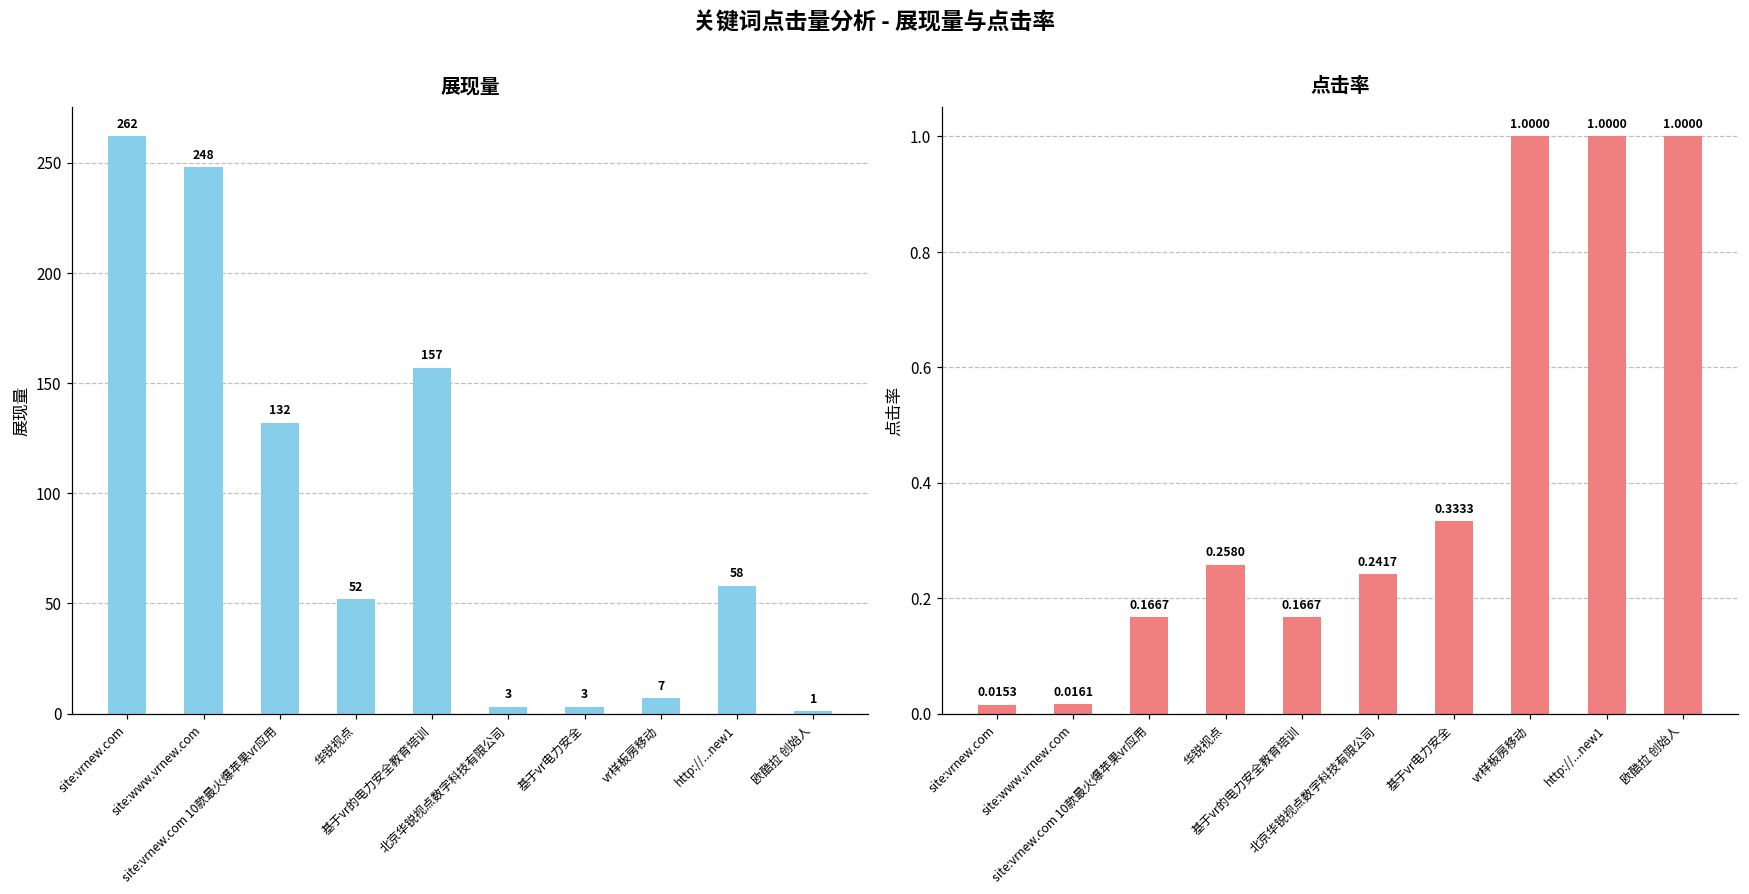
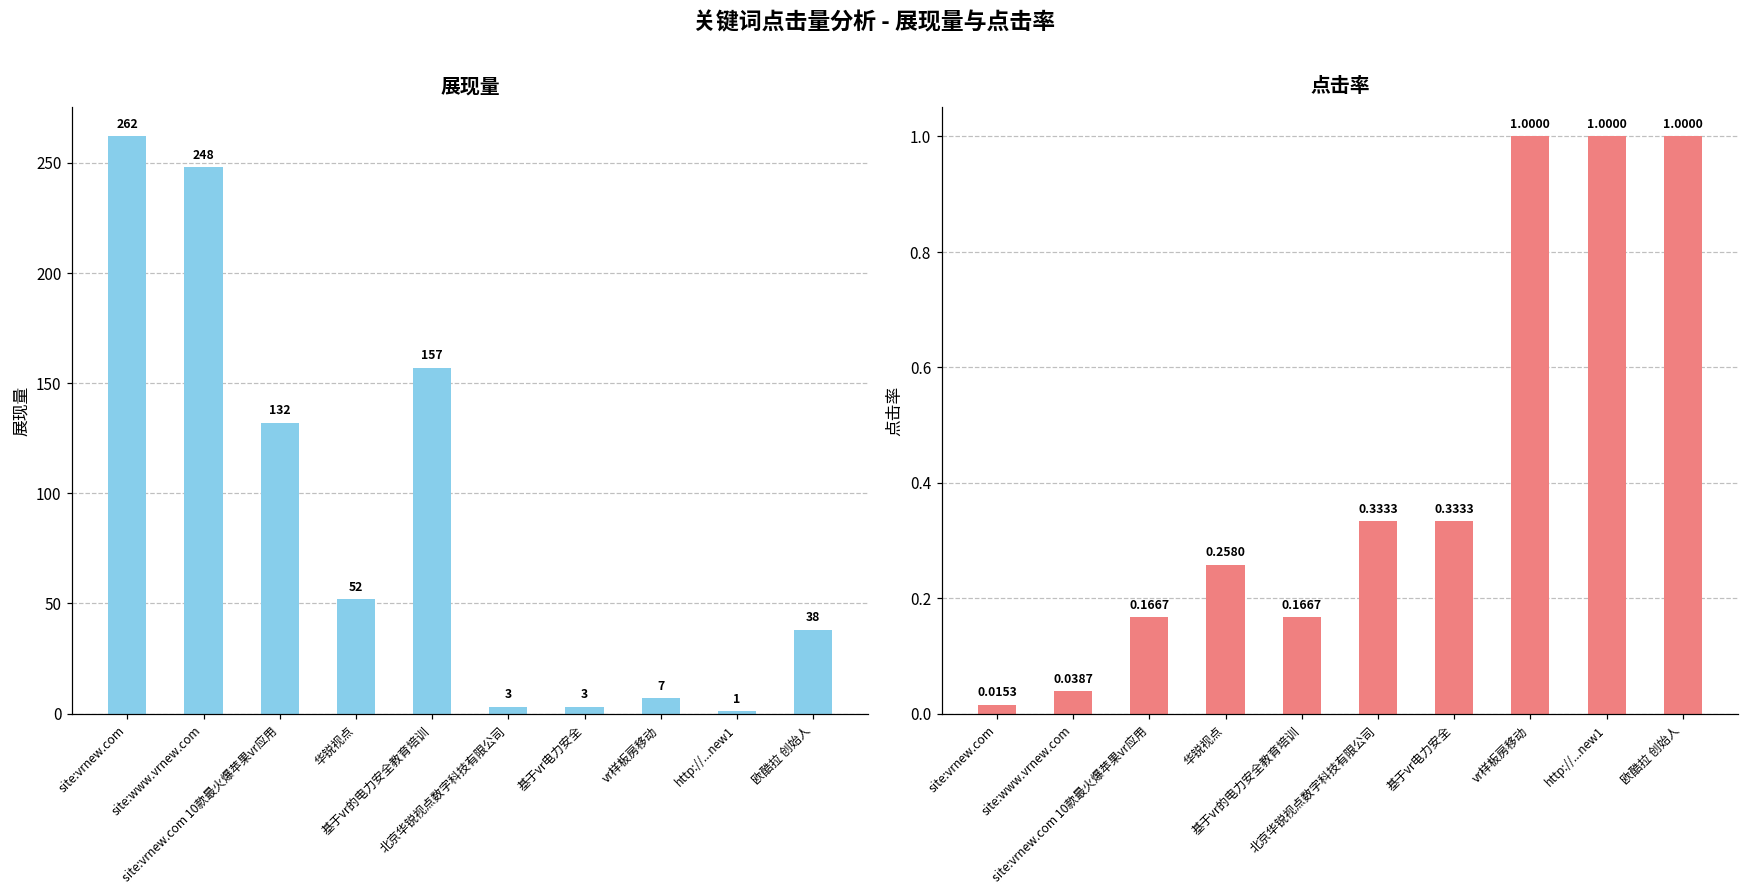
  {
    "展现量": {
      "site:vrnew.com": 262,
      "site:www.vrnew.com": 248,
      "site:vrnew.com 10款最火爆苹果vr应用": 132,
      "华锐视点": 52,
      "基于vr的电力安全教育培训": 157,
      "北京华锐视点数字科技有限公司": 3,
      "基于vr电力安全": 3,
      "vr样板房移动": 7,
-     "http://...new1": 58,
-     "欧酷拉 创始人": 1
+     "http://...new1": 1,
+     "欧酷拉 创始人": 38
    },
    "点击率": {
      "site:vrnew.com": 0.0153,
-     "site:www.vrnew.com": 0.0161,
+     "site:www.vrnew.com": 0.0387,
      "site:vrnew.com 10款最火爆苹果vr应用": 0.1667,
      "华锐视点": 0.2580,
      "基于vr的电力安全教育培训": 0.1667,
-     "北京华锐视点数字科技有限公司": 0.2417,
+     "北京华锐视点数字科技有限公司": 0.3333,
      "基于vr电力安全": 0.3333,
      "vr样板房移动": 1.0000,
      "http://...new1": 1.0000,
      "欧酷拉 创始人": 1.0000
    }
  }
